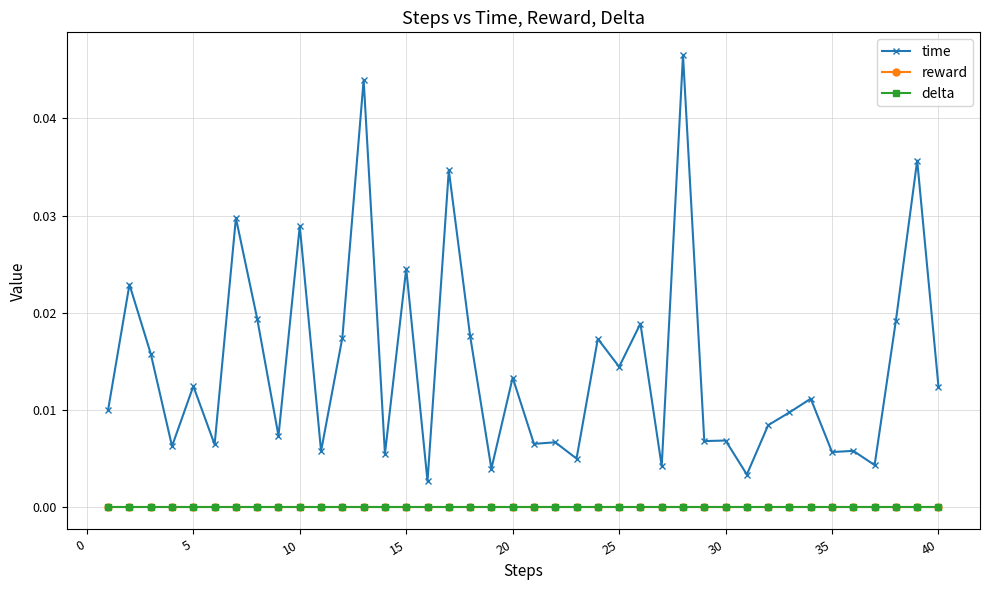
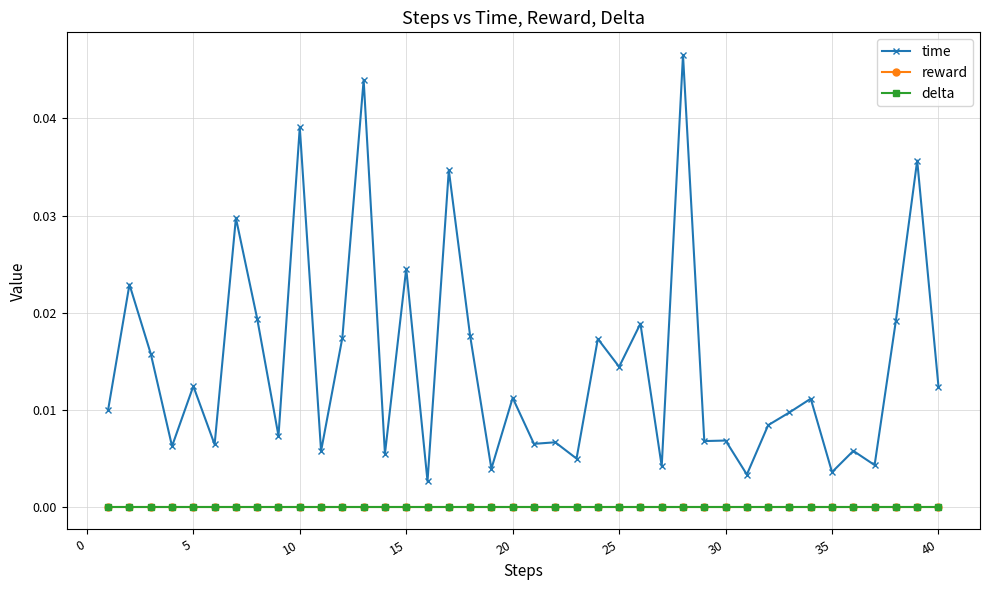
  {
    "time": {
      "5": 0.012,
-     "10": 0.029,
+     "10": 0.039,
      "15": 0.025,
-     "20": 0.013,
+     "20": 0.011,
      "25": 0.014,
      "30": 0.007,
-     "35": 0.006,
+     "35": 0.004,
      "40": 0.012
    },
    "delta": {
      "5": 0.000,
      "10": 0.000,
      "15": 0.000,
      "20": 0.000,
      "25": 0.000,
      "30": 0.000,
      "35": 0.000,
      "40": 0.000
    }
  }
